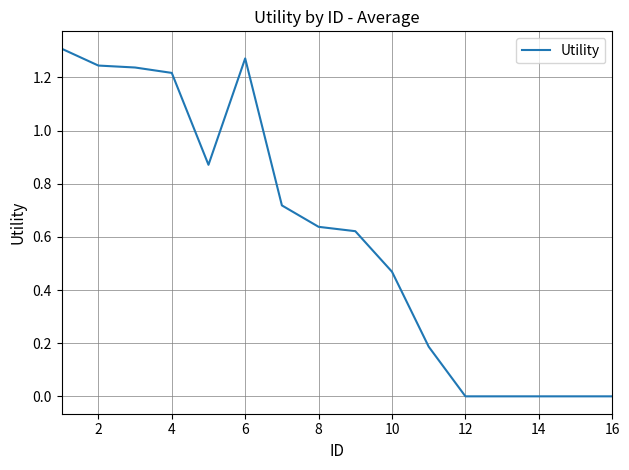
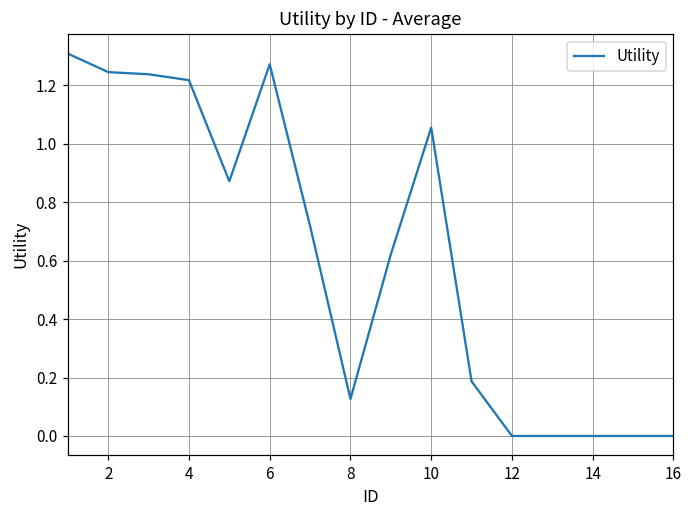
  {
    "2": 1.24,
    "4": 1.22,
    "6": 1.27,
-   "8": 0.64,
-   "10": 0.47,
+   "8": 0.13,
+   "10": 1.06,
    "12": 0.00,
    "14": 0.00,
    "16": 0.00
  }
